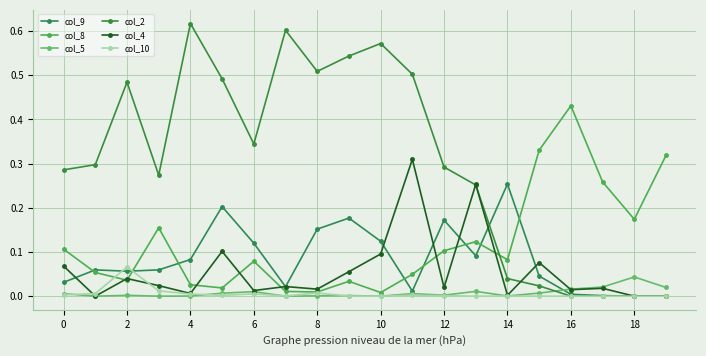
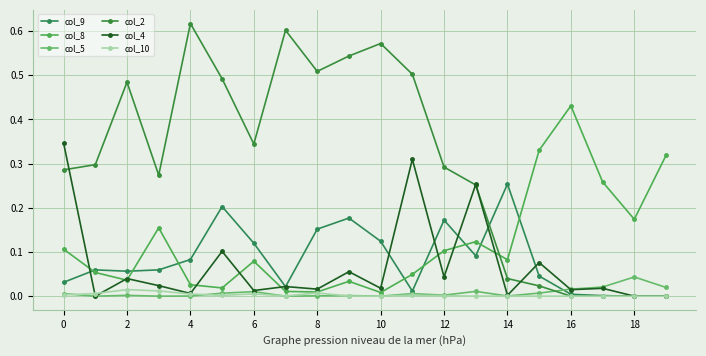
  {
    "col_4": {
-     "0": 0.07,
+     "0": 0.35,
      "8": 0.02,
-     "10": 0.10,
-     "12": 0.02
+     "10": 0.02,
+     "12": 0.04
    },
    "col_10": {
-     "2": 0.07
+     "2": 0.01
    }
  }
